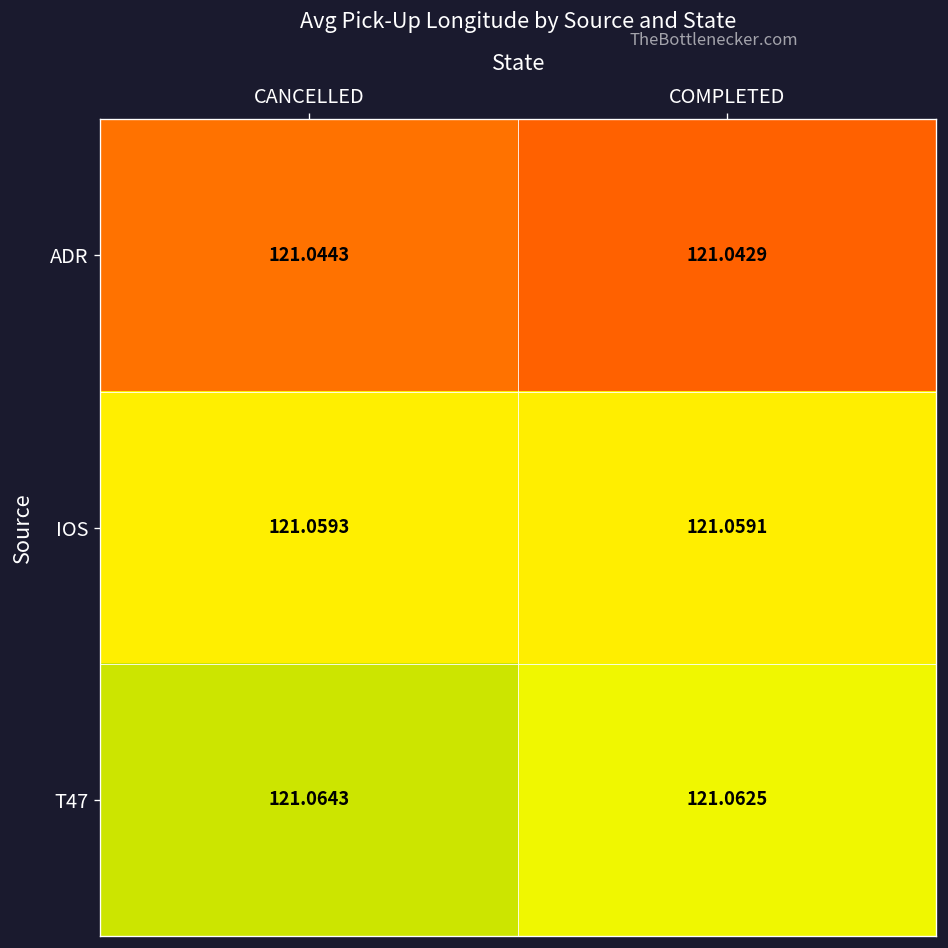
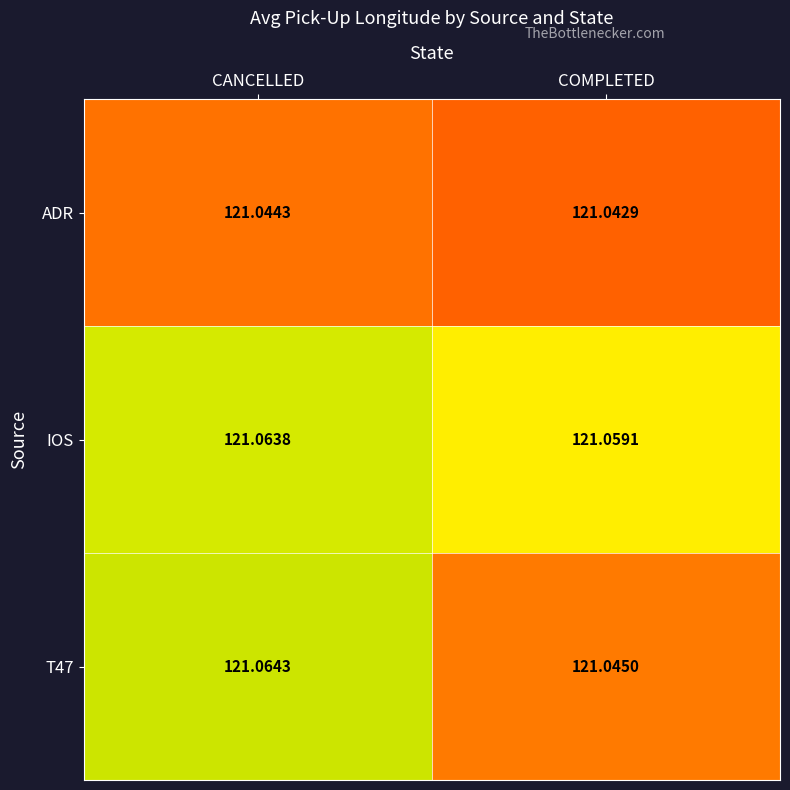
  {
    "ADR": {
      "CANCELLED": 121.0443,
      "COMPLETED": 121.0429
    },
    "IOS": {
-     "CANCELLED": 121.0593,
+     "CANCELLED": 121.0638,
      "COMPLETED": 121.0591
    },
    "T47": {
      "CANCELLED": 121.0643,
-     "COMPLETED": 121.0625
+     "COMPLETED": 121.0450
    }
  }
